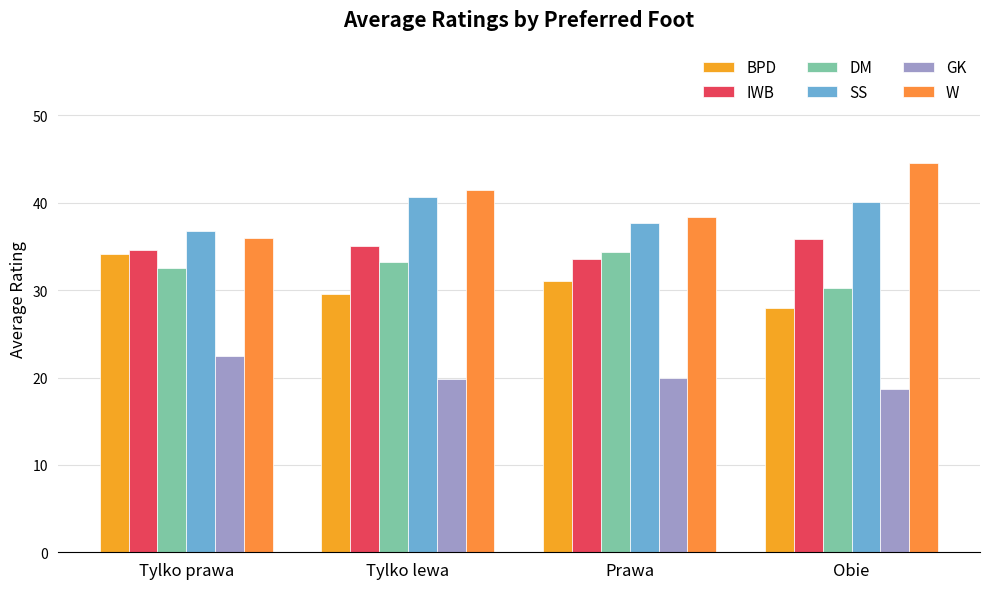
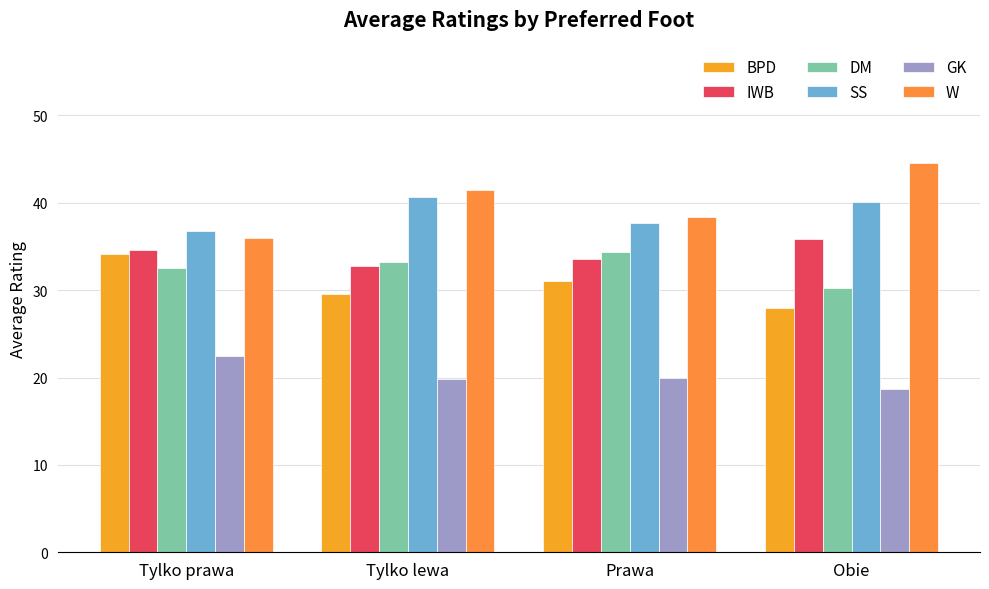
  {
    "IWB": {
      "Tylko prawa": 35,
-     "Tylko lewa": 35,
+     "Tylko lewa": 33,
      "Prawa": 34,
      "Obie": 36
    }
  }
